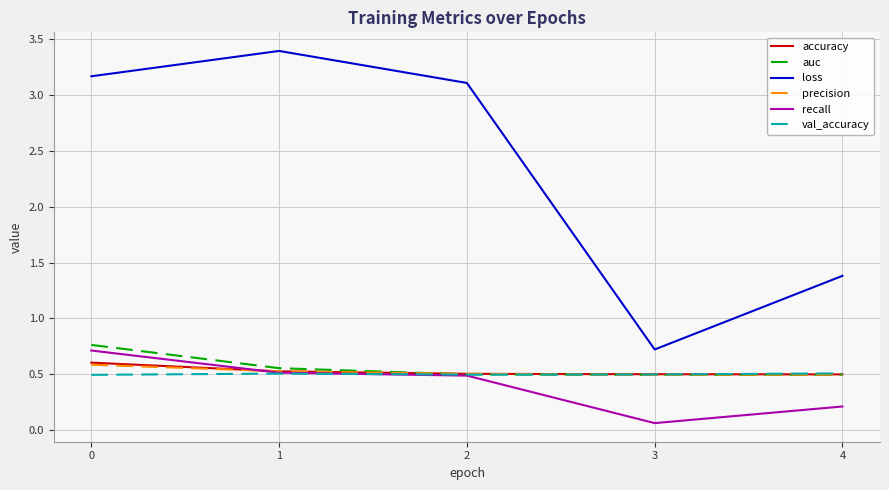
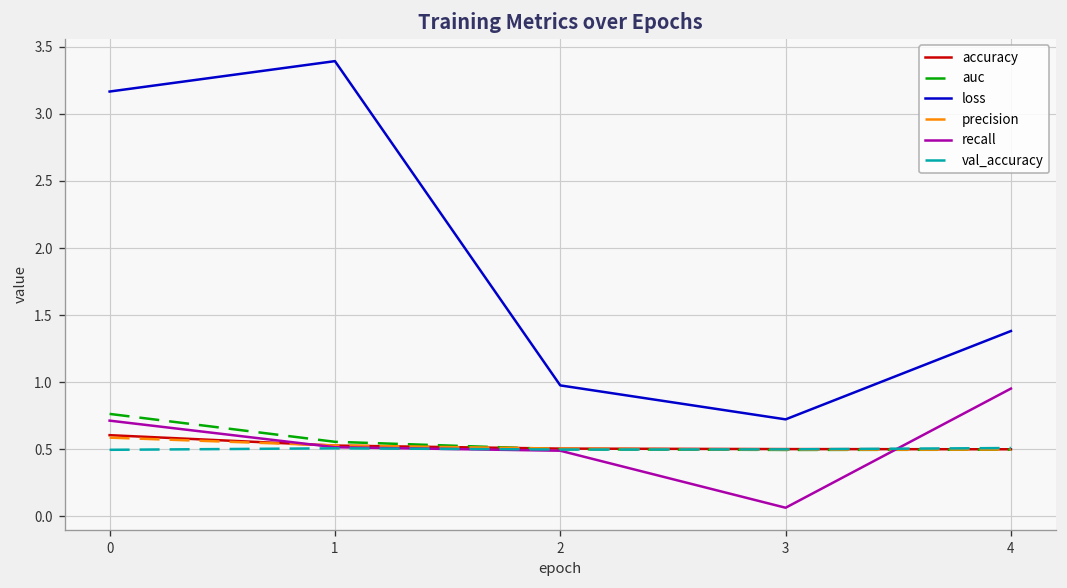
  {
    "auc": {
      "0": 0.76,
      "1": 0.55
    },
    "loss": {
      "0": 3.17,
      "1": 3.39,
-     "2": 3.11,
+     "2": 0.97,
      "3": 0.72,
      "4": 1.38
    },
    "recall": {
      "0": 0.71,
      "3": 0.06,
-     "4": 0.21
+     "4": 0.95
    },
    "val_accuracy": {
      "0": 0.49
    }
  }
